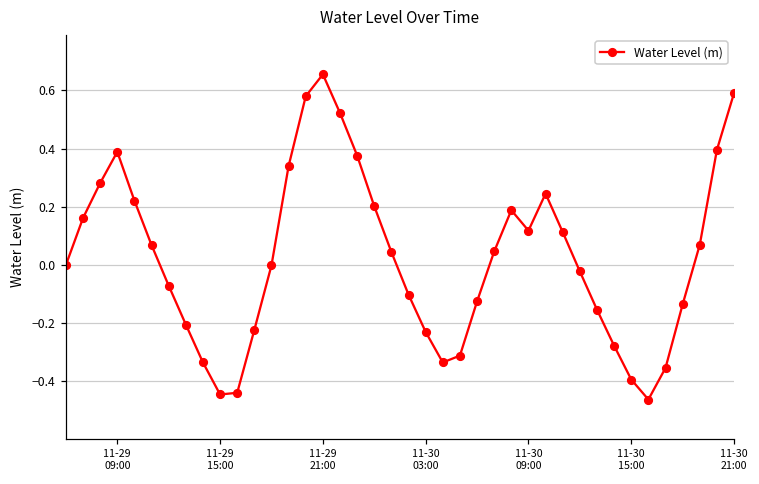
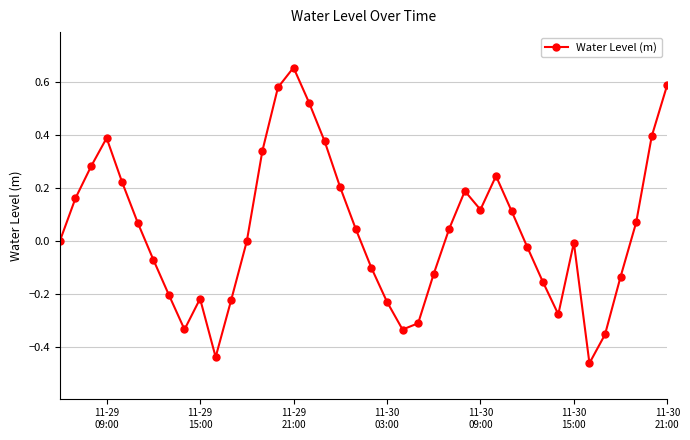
  {
    "11-29 09:00": 0.39,
-   "11-29 15:00": -0.44,
+   "11-29 15:00": -0.22,
    "11-29 21:00": 0.65,
    "11-30 03:00": -0.23,
    "11-30 09:00": 0.12,
-   "11-30 15:00": -0.39,
+   "11-30 15:00": -0.01,
    "11-30 21:00": 0.59
  }
